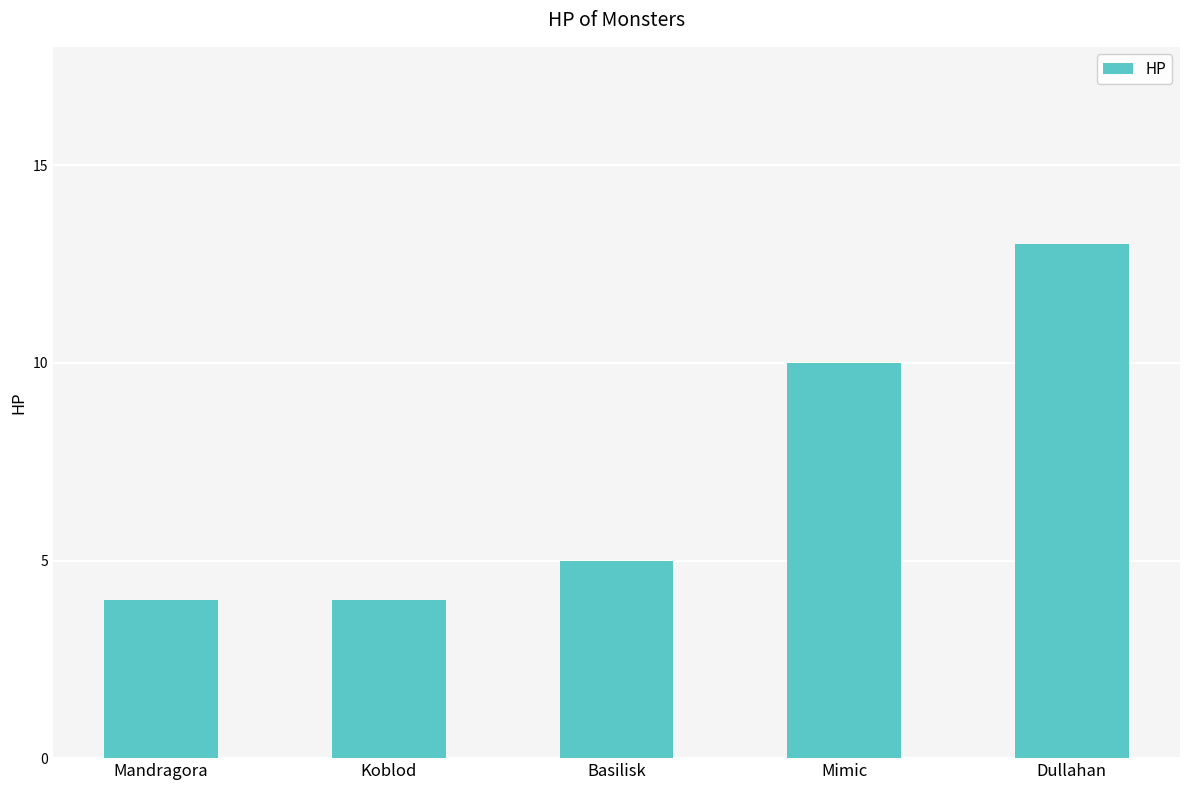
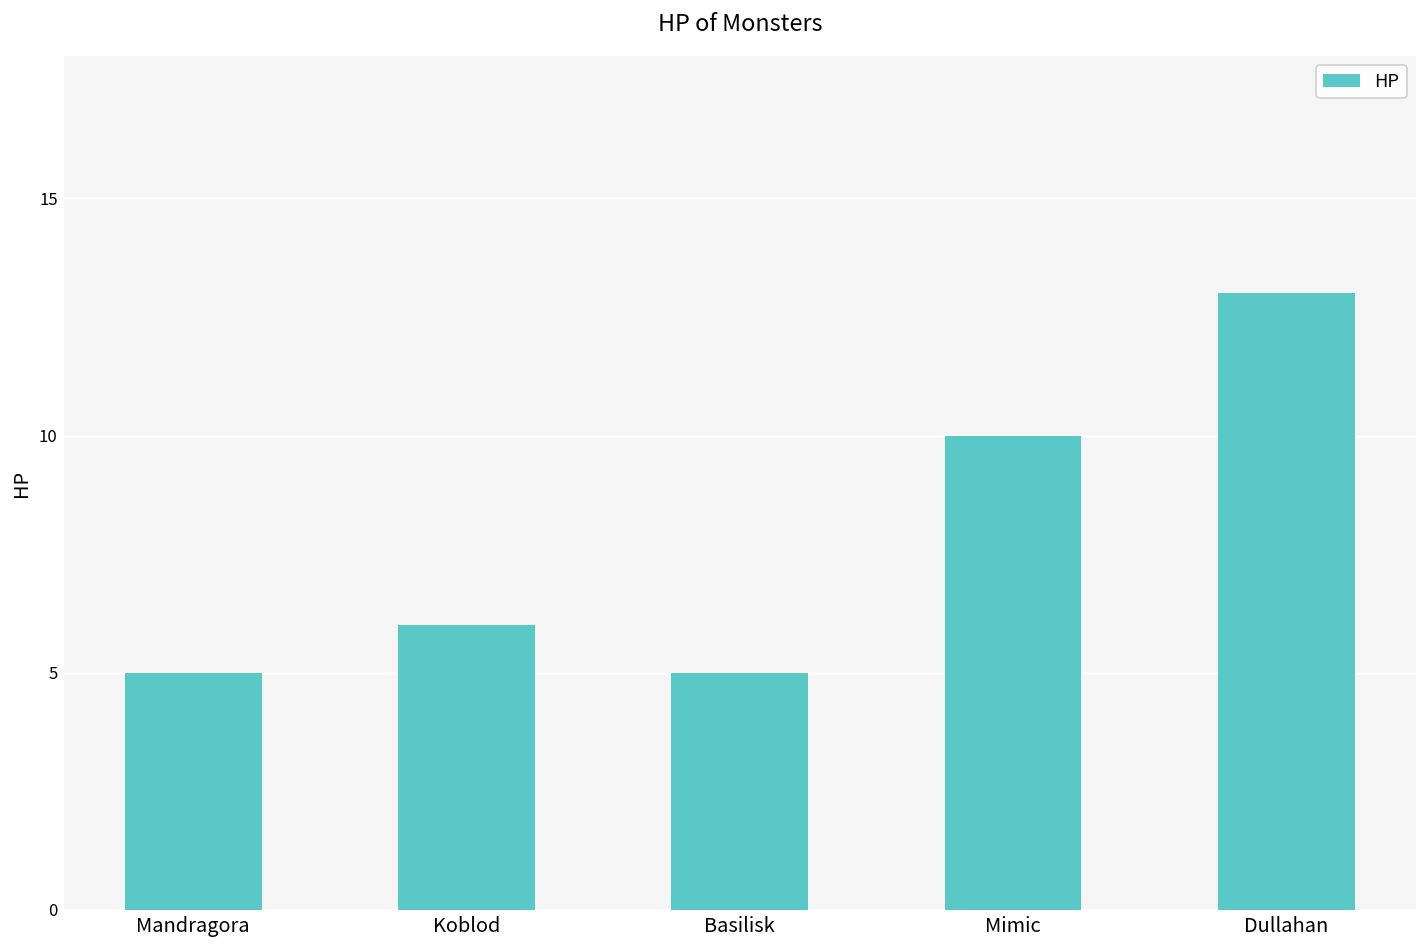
  {
-   "Mandragora": 4,
-   "Koblod": 4,
+   "Mandragora": 5,
+   "Koblod": 6,
    "Basilisk": 5,
    "Mimic": 10,
    "Dullahan": 13
  }
